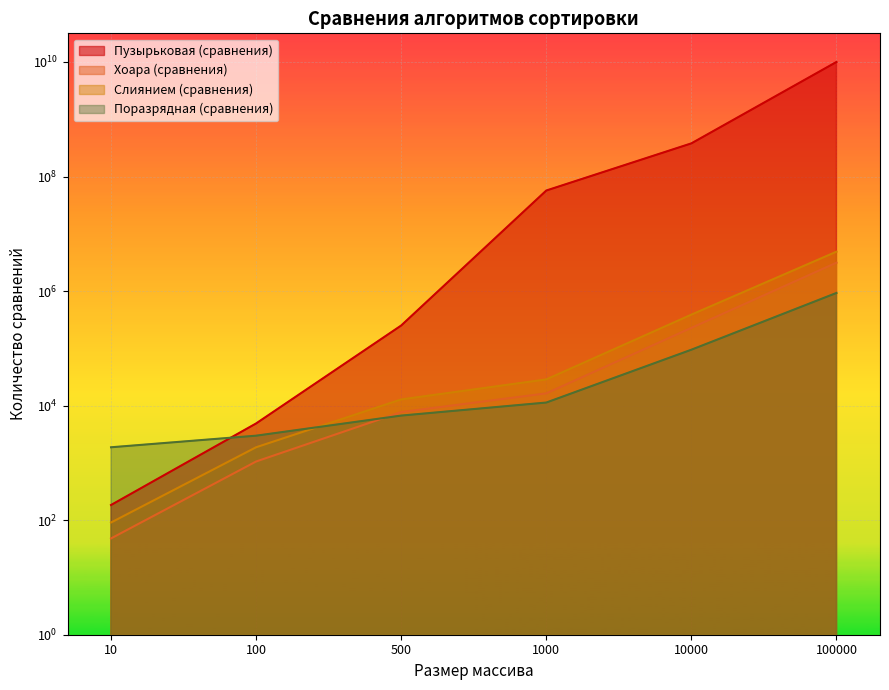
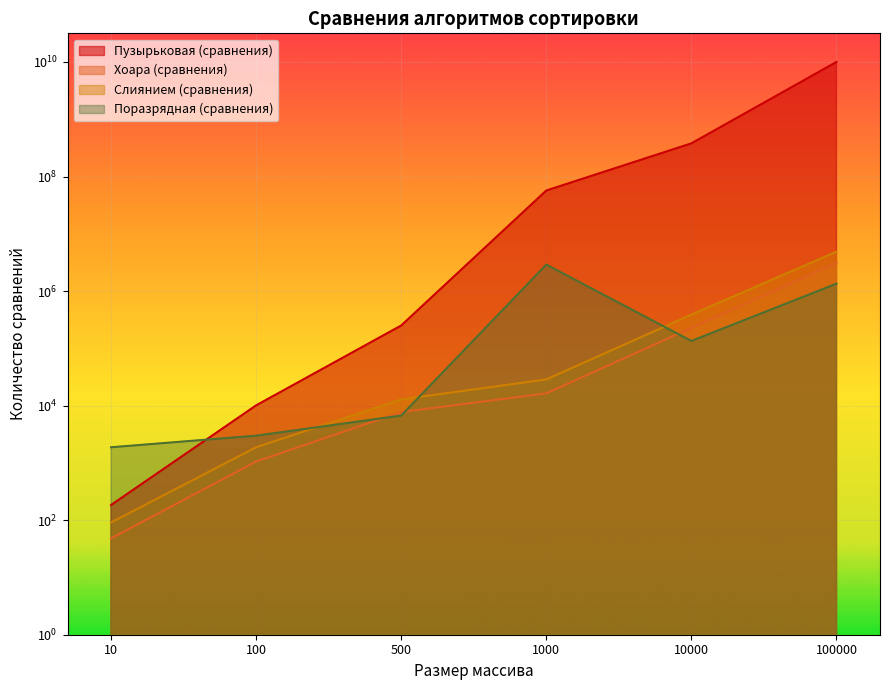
  {
    "Пузырьковая (сравнения)": {
      "10": 180,
-     "100": 5000,
+     "100": 10000,
      "500": 300000,
      "1000": 60000000,
      "10000": 400000000,
      "100000": 10000000000
    },
    "Поразрядная (сравнения)": {
      "10": 1900,
      "100": 3000,
      "500": 7000,
-     "1000": 11000,
-     "10000": 90000,
-     "100000": 900000
+     "1000": 3000000,
+     "10000": 130000,
+     "100000": 1300000
    }
  }
